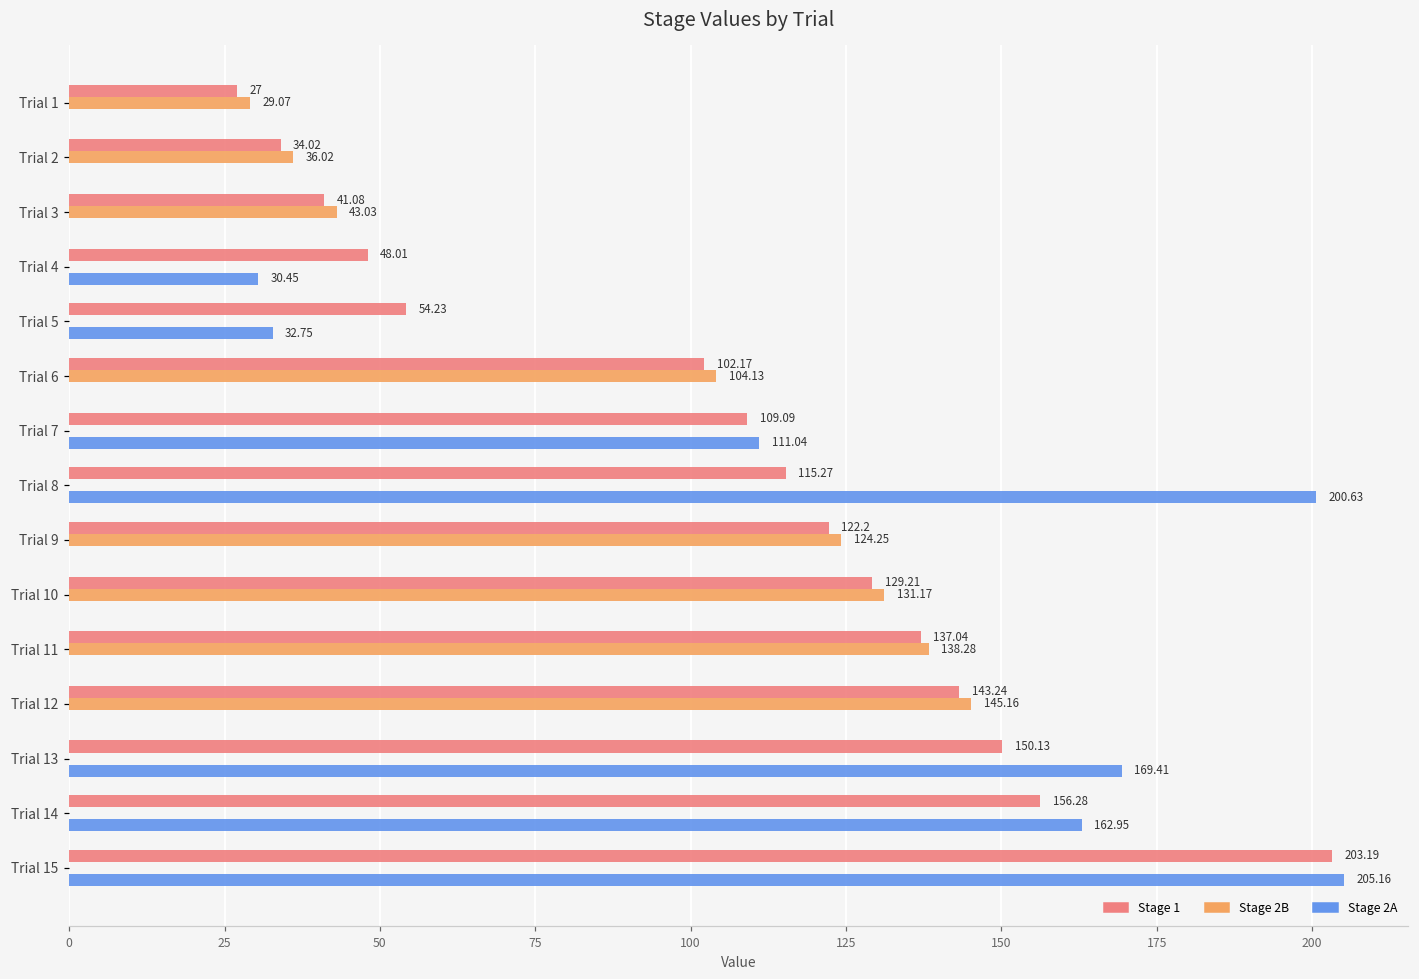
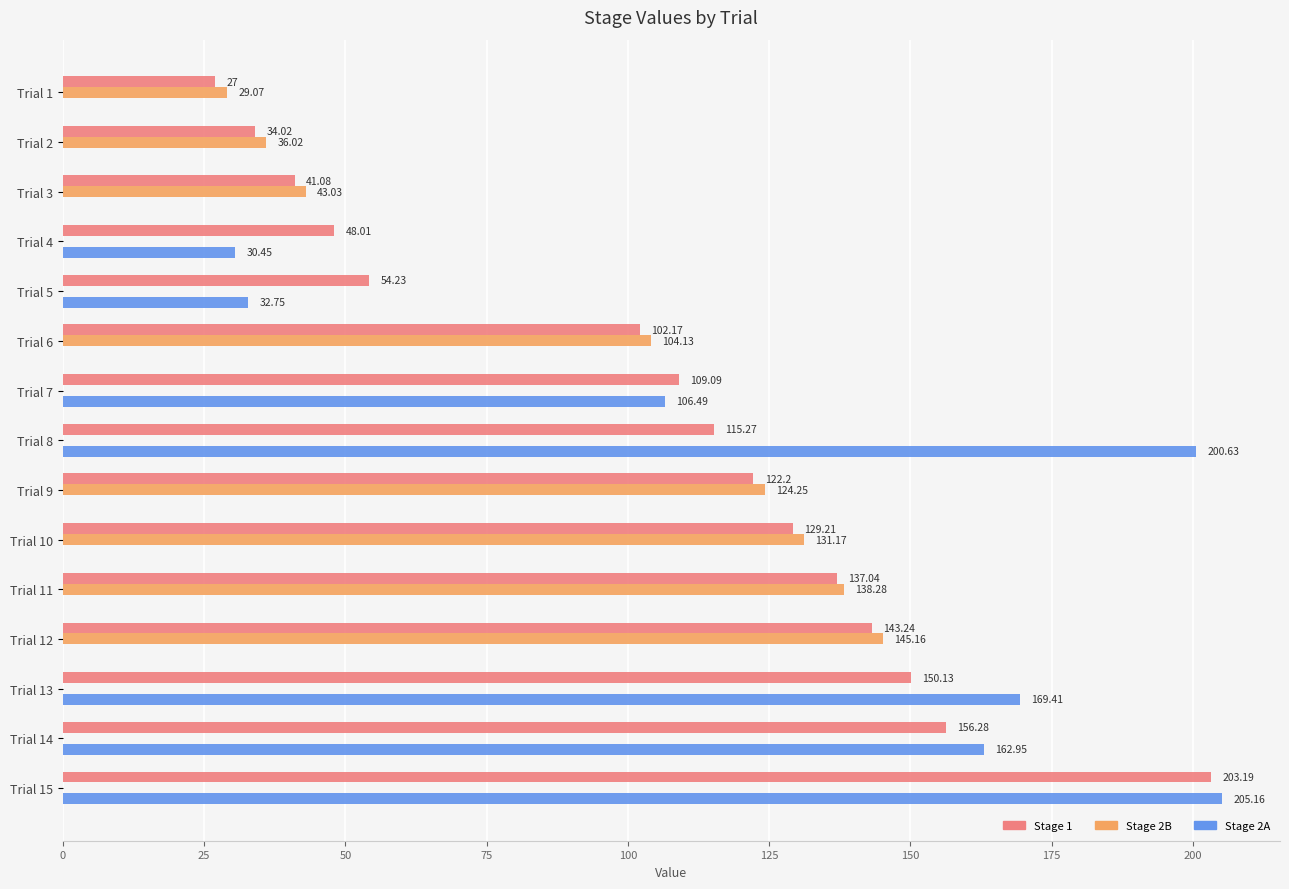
  {
    "Stage 2A": {
      "Trial 4": 30.45,
      "Trial 5": 32.75,
-     "Trial 7": 111.04,
+     "Trial 7": 106.49,
      "Trial 8": 200.63,
      "Trial 13": 169.41,
      "Trial 14": 162.95,
      "Trial 15": 205.16
    }
  }
